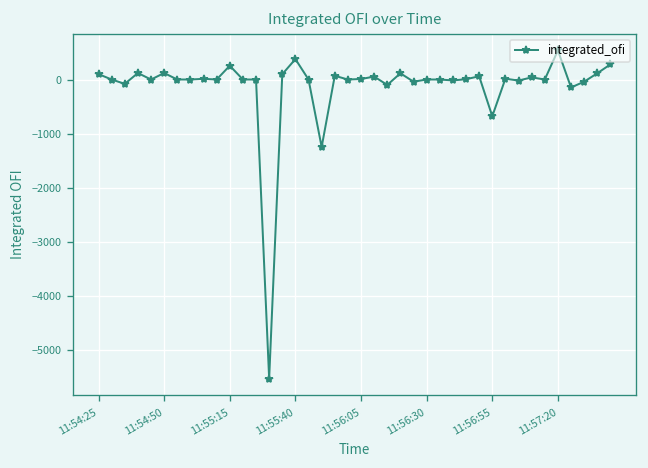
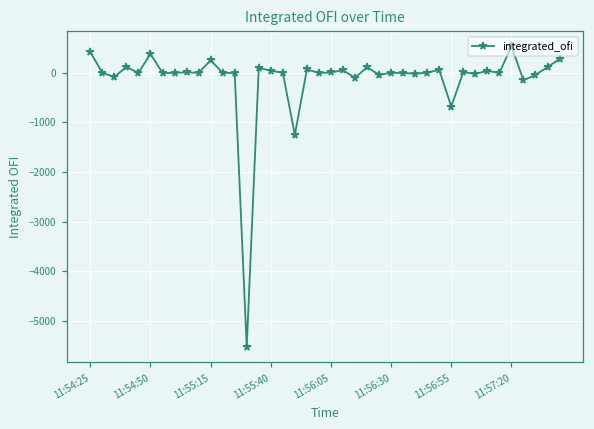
  {
-   "11:54:25": 100,
-   "11:54:50": 100,
+   "11:54:25": 400,
+   "11:54:50": 400,
    "11:55:15": 300,
-   "11:55:40": 400,
+   "11:55:40": 0,
    "11:56:05": 0,
    "11:56:30": 0,
    "11:56:55": -700
  }
